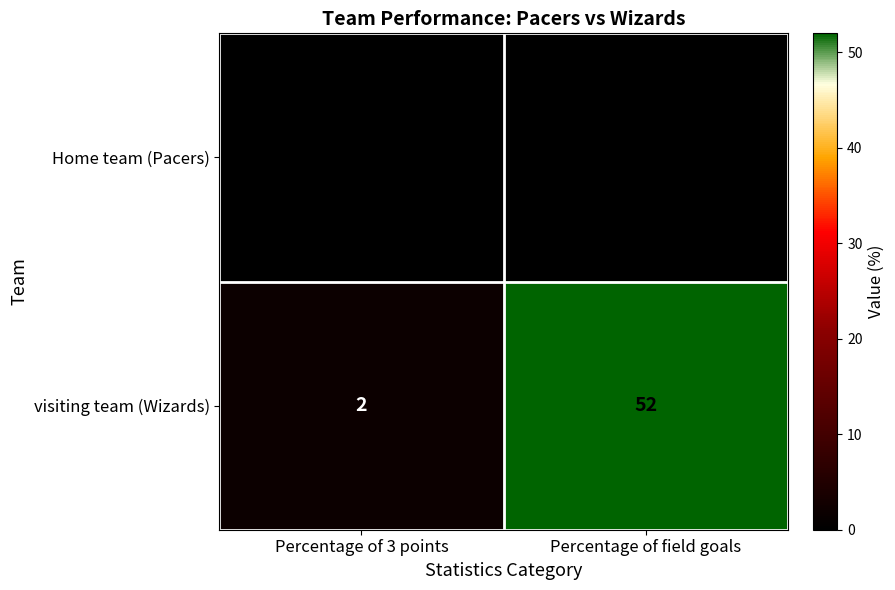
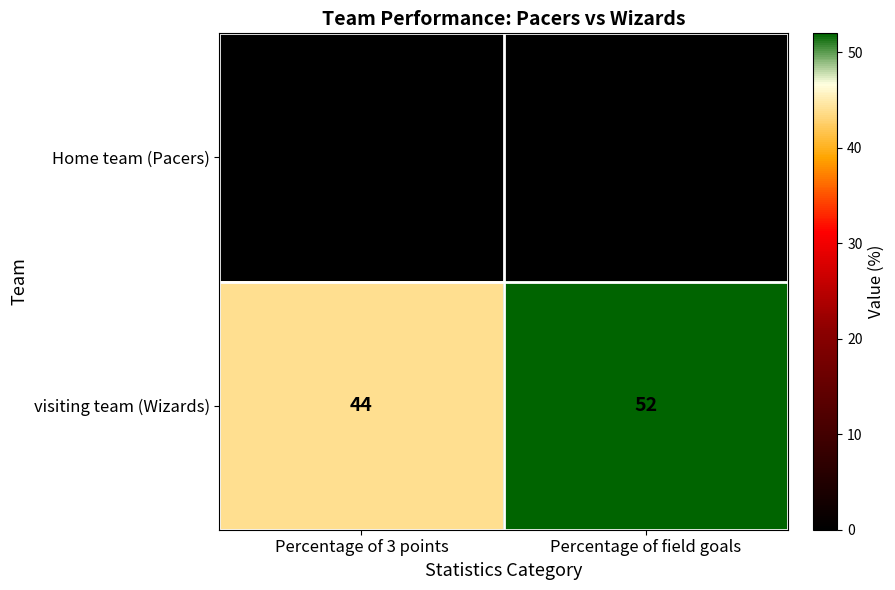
  {
    "visiting team (Wizards)": {
-     "Percentage of 3 points": 2,
+     "Percentage of 3 points": 44,
      "Percentage of field goals": 52
    }
  }
